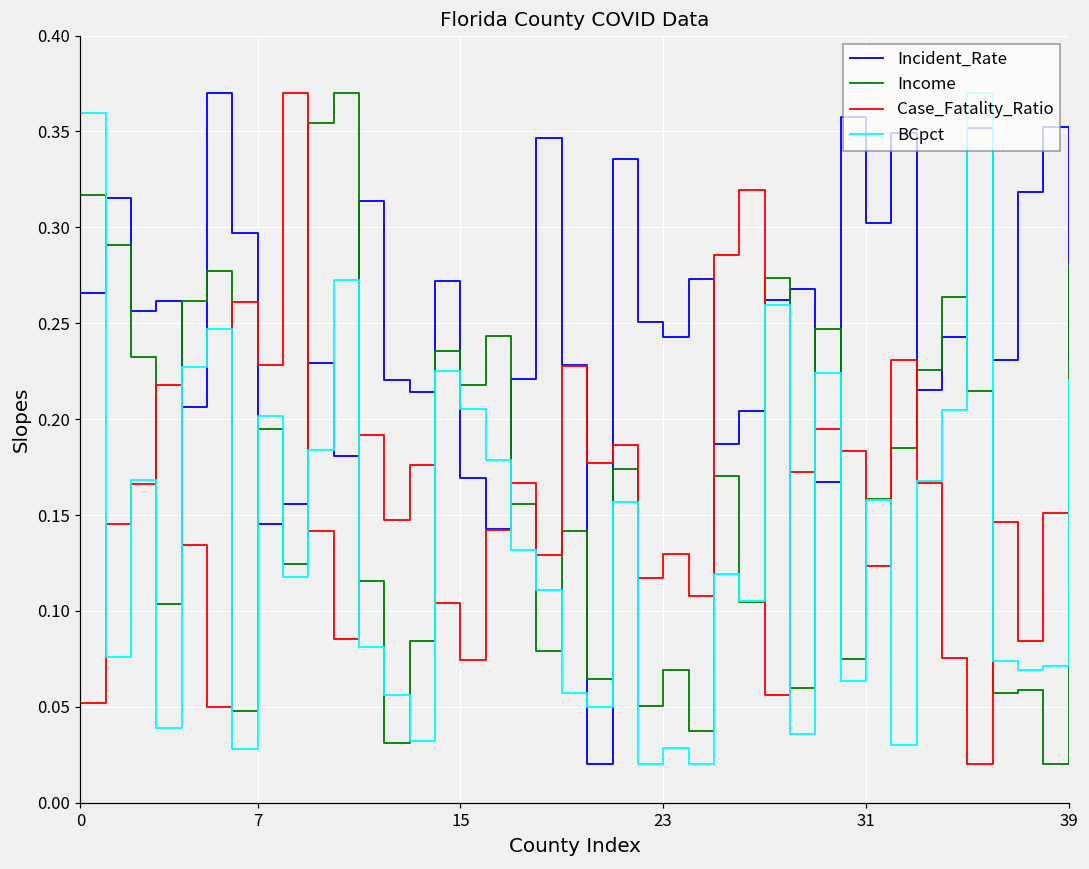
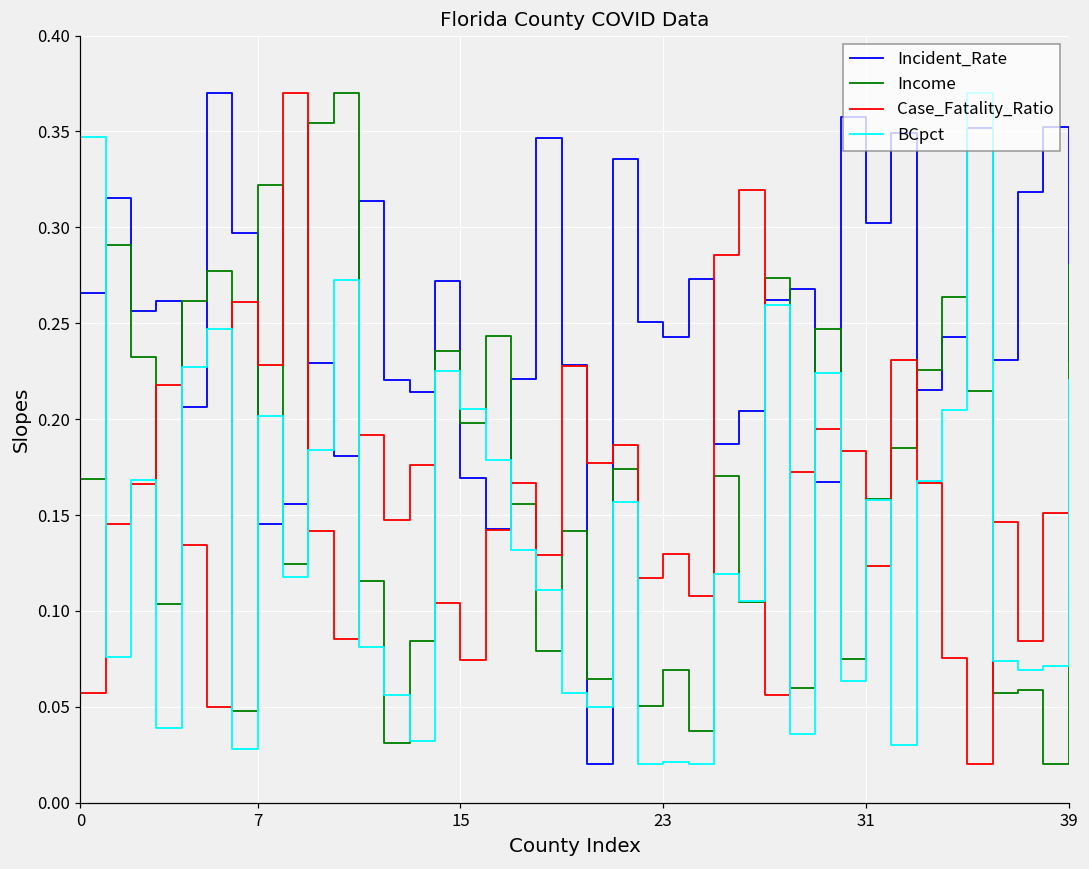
  {
    "Incident_Rate": {
      "0": 0.266,
      "7": 0.145,
      "15": 0.169,
      "23": 0.243,
      "31": 0.302,
      "39": 0.230
    },
    "Income": {
-     "0": 0.317,
-     "7": 0.195,
-     "15": 0.218,
+     "0": 0.169,
+     "7": 0.322,
+     "15": 0.198,
      "23": 0.069,
      "39": 0.280
    },
    "Case_Fatality_Ratio": {
-     "0": 0.052,
+     "0": 0.057,
      "7": 0.228,
      "15": 0.074,
      "23": 0.130,
      "31": 0.124,
      "39": 0.114
    },
    "BCpct": {
-     "0": 0.360,
+     "0": 0.347,
      "7": 0.202,
      "15": 0.205,
-     "23": 0.028,
+     "23": 0.021,
      "39": 0.221
    }
  }
